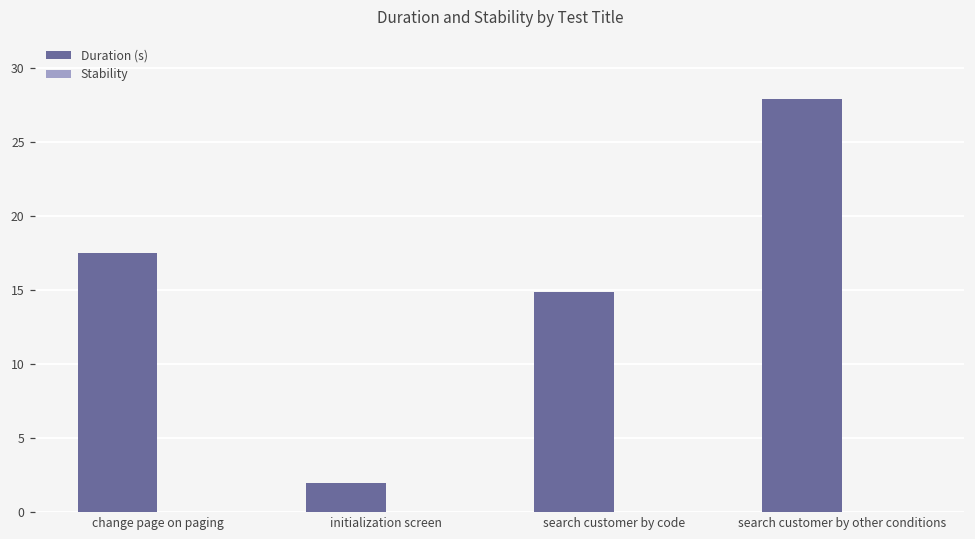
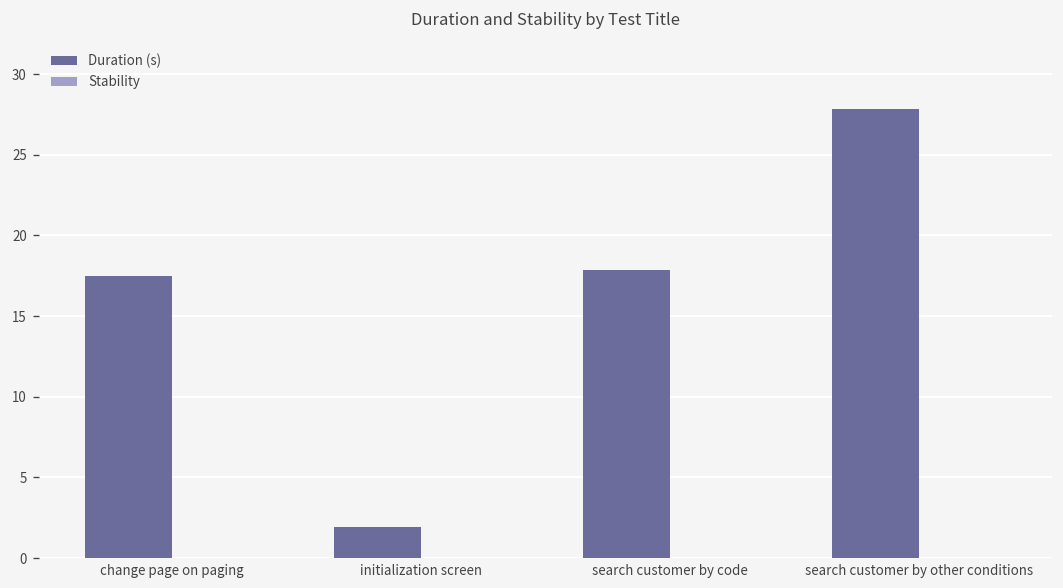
  {
    "Duration (s)": {
      "change page on paging": 17.5,
      "initialization screen": 2.0,
-     "search customer by code": 14.9,
+     "search customer by code": 17.9,
      "search customer by other conditions": 27.9
    },
    "Stability": {
      "change page on paging": 0.0,
      "initialization screen": 0.0,
      "search customer by code": 0.0,
      "search customer by other conditions": 0.0
    }
  }
